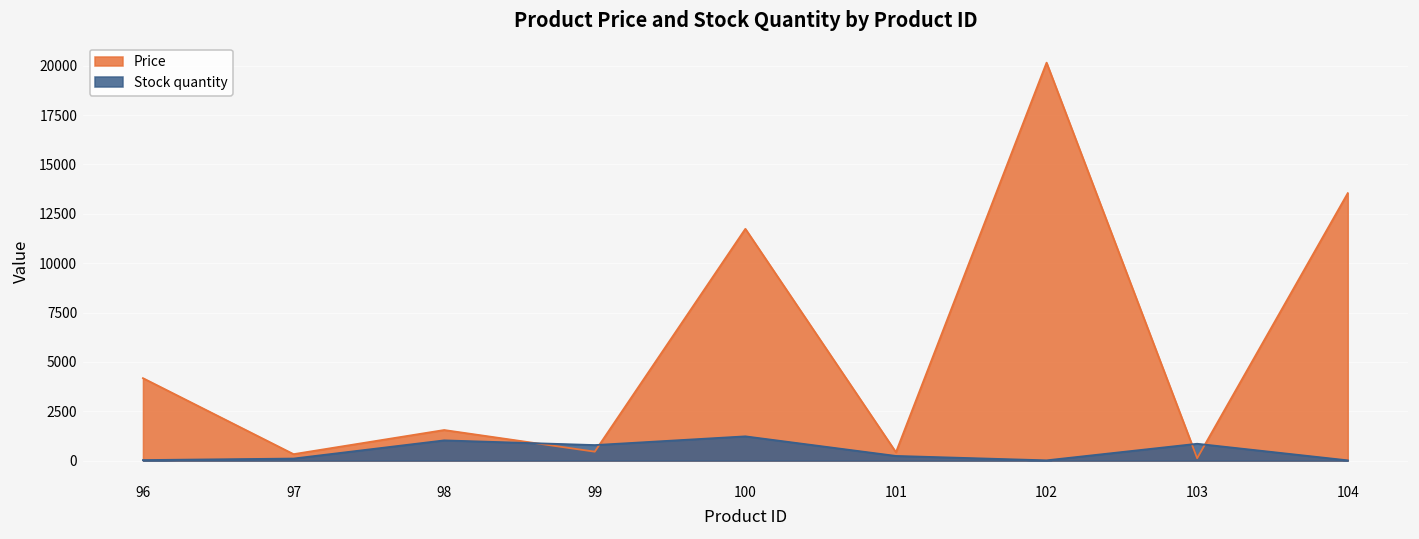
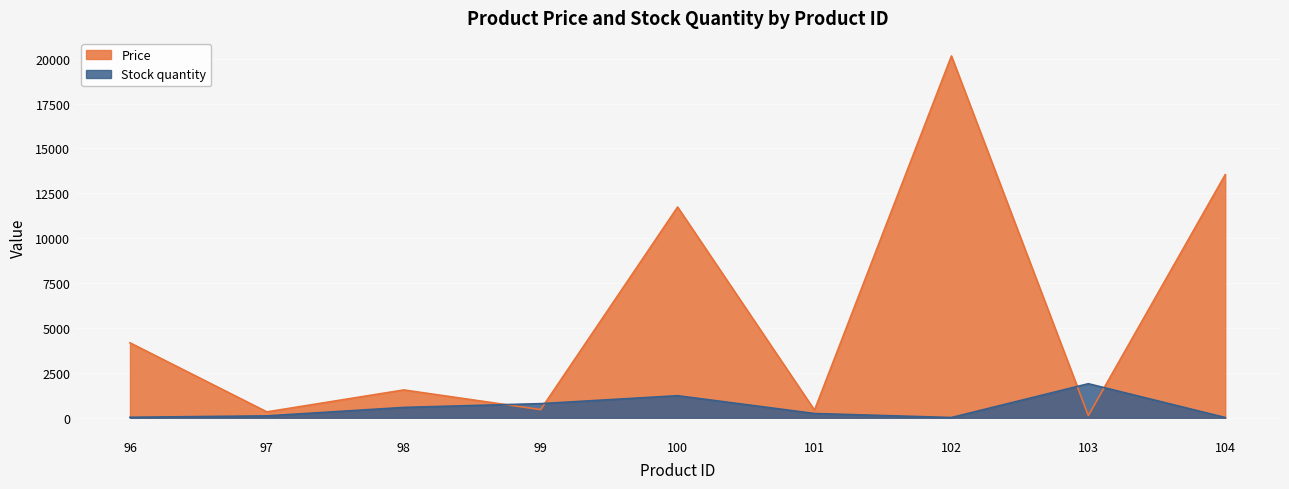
  {
    "Price": {
      "96": 4200,
      "97": 300,
      "98": 1500,
      "99": 500,
      "100": 11700,
      "101": 400,
      "102": 20200,
      "103": 100,
      "104": 13500
    },
    "Stock quantity": {
      "96": 0,
      "97": 100,
-     "98": 1000,
+     "98": 600,
      "99": 800,
      "100": 1200,
      "101": 200,
      "102": 0,
-     "103": 900,
+     "103": 1900,
      "104": 0
    }
  }
